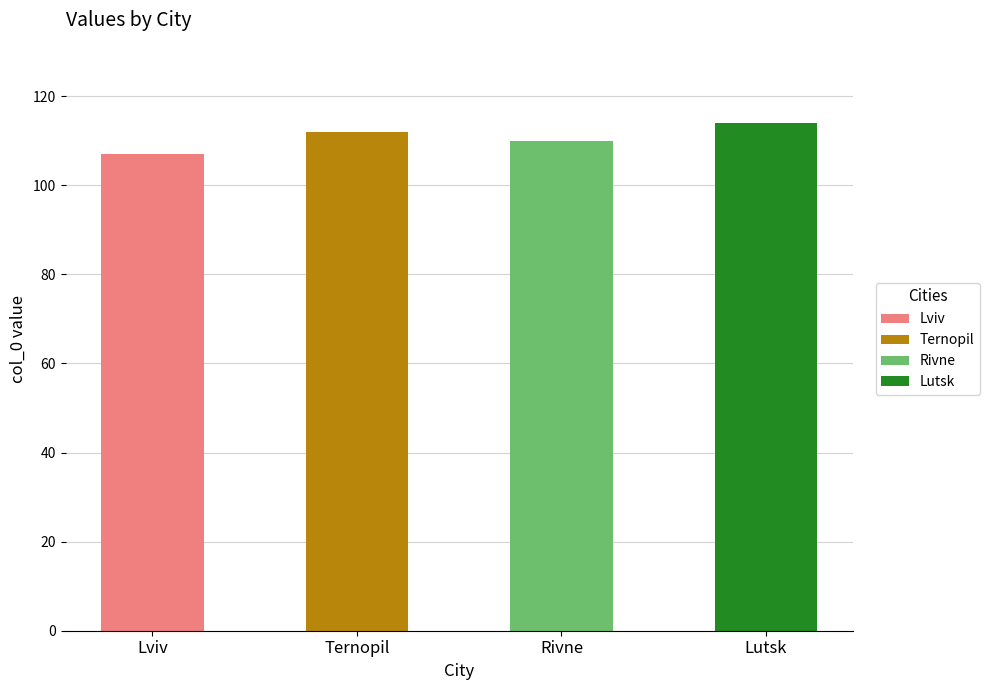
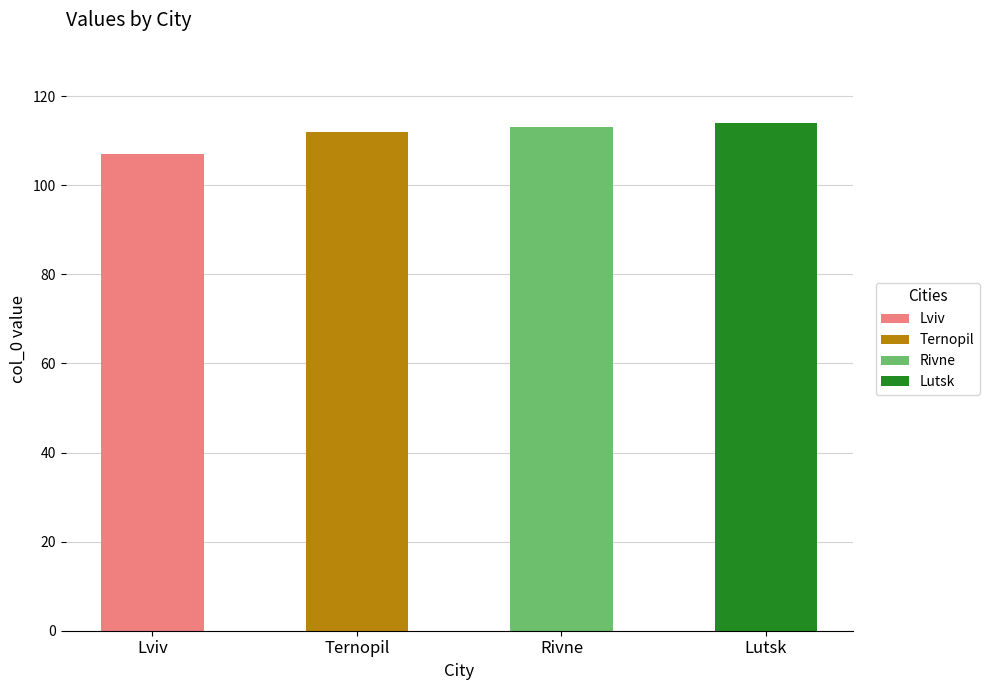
  {
    "Lviv": 107,
    "Ternopil": 112,
-   "Rivne": 110,
+   "Rivne": 113,
    "Lutsk": 114
  }
